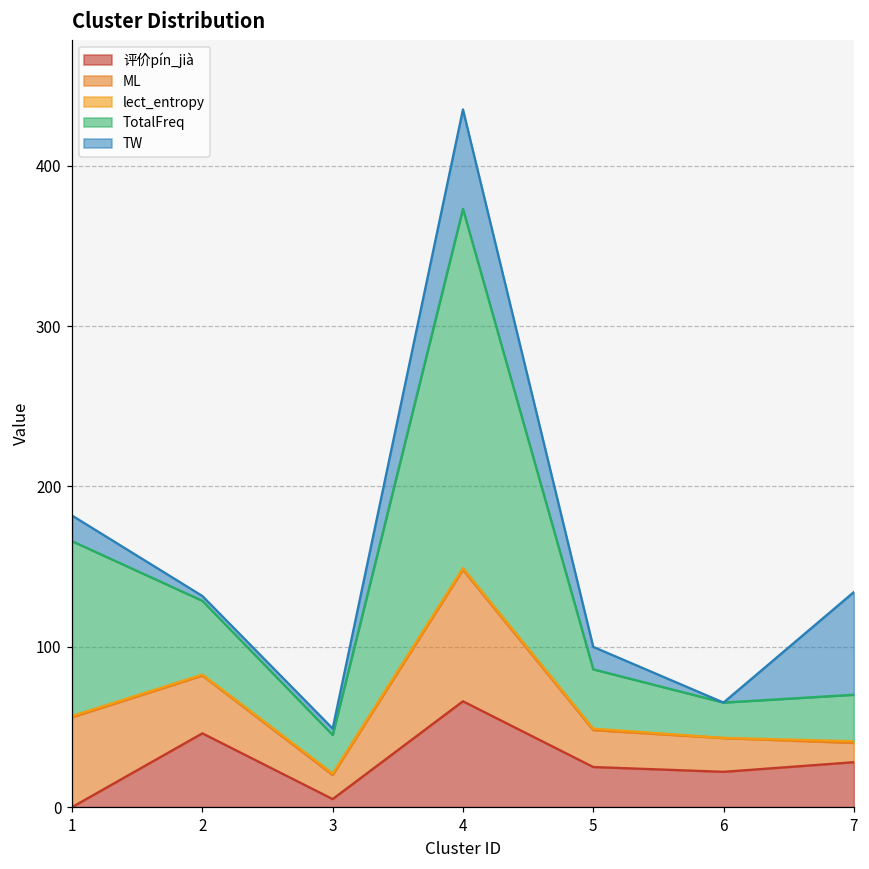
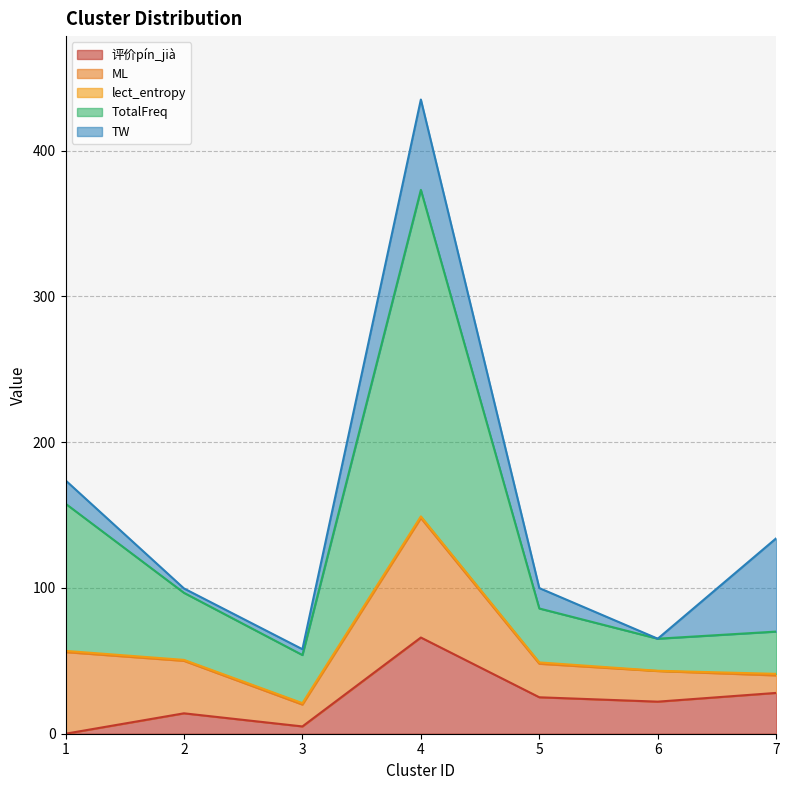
  {
    "评价pín_jià": {
      "1": 0,
-     "2": 46,
+     "2": 14,
      "3": 5,
      "4": 66,
      "5": 25,
      "6": 22,
      "7": 28
    },
    "TotalFreq": {
-     "1": 109,
+     "1": 101,
      "2": 46,
-     "3": 24,
+     "3": 33,
      "4": 224,
      "5": 37,
      "7": 29
    },
    "TW": {
      "1": 16,
      "2": 3,
      "3": 4,
      "4": 62,
      "5": 14,
      "7": 64
    }
  }
